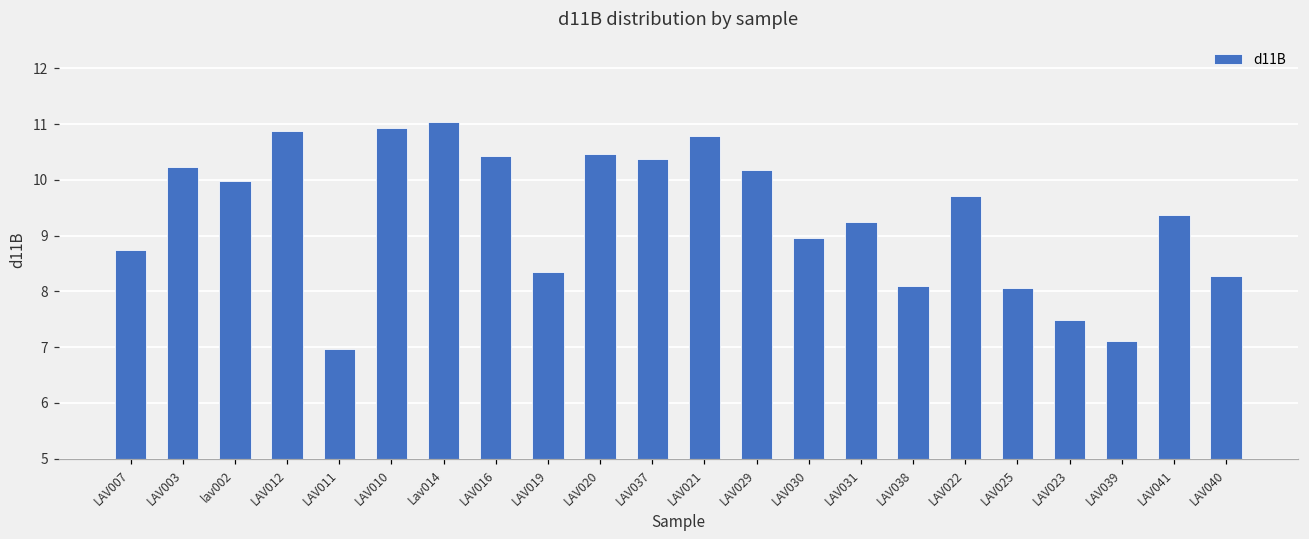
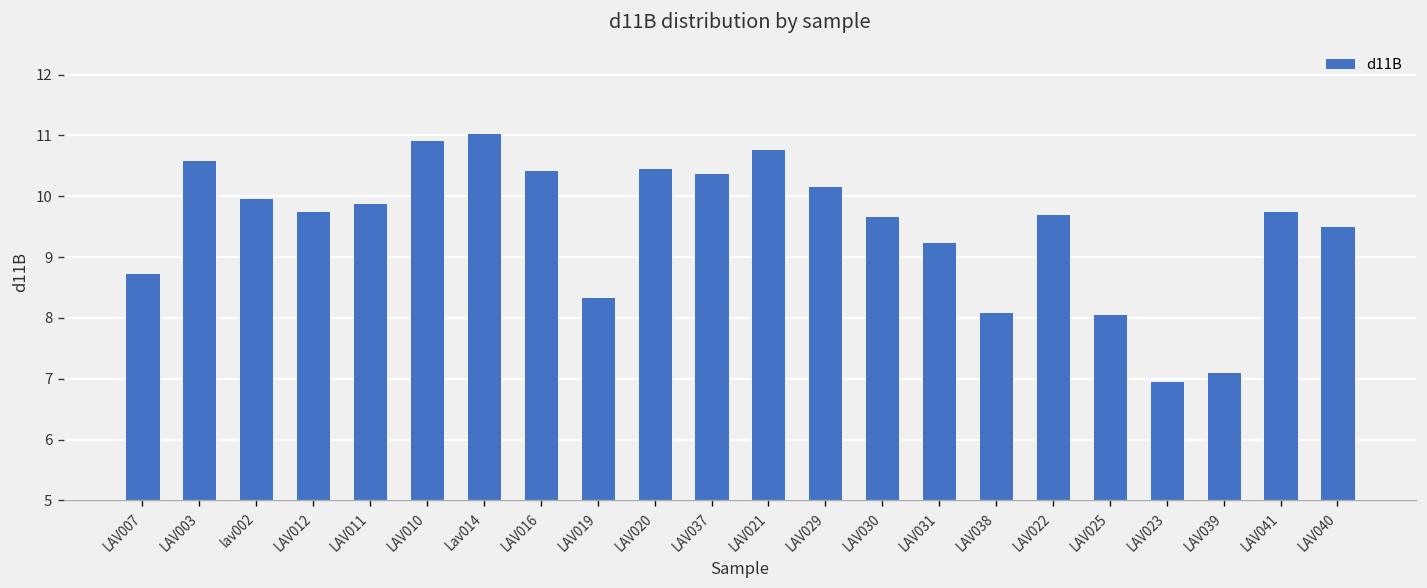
  {
    "LAV007": 8.7,
-   "LAV003": 10.2,
+   "LAV003": 10.6,
    "lav002": 10.0,
-   "LAV012": 10.9,
-   "LAV011": 7.0,
+   "LAV012": 9.8,
+   "LAV011": 9.9,
    "LAV010": 10.9,
    "Lav014": 11.0,
    "LAV016": 10.4,
    "LAV019": 8.3,
    "LAV020": 10.5,
    "LAV037": 10.4,
    "LAV021": 10.8,
    "LAV029": 10.2,
-   "LAV030": 9.0,
+   "LAV030": 9.7,
    "LAV031": 9.2,
    "LAV038": 8.1,
    "LAV022": 9.7,
    "LAV025": 8.1,
-   "LAV023": 7.5,
+   "LAV023": 7.0,
    "LAV039": 7.1,
-   "LAV041": 9.4,
-   "LAV040": 8.3
+   "LAV041": 9.8,
+   "LAV040": 9.5
  }
